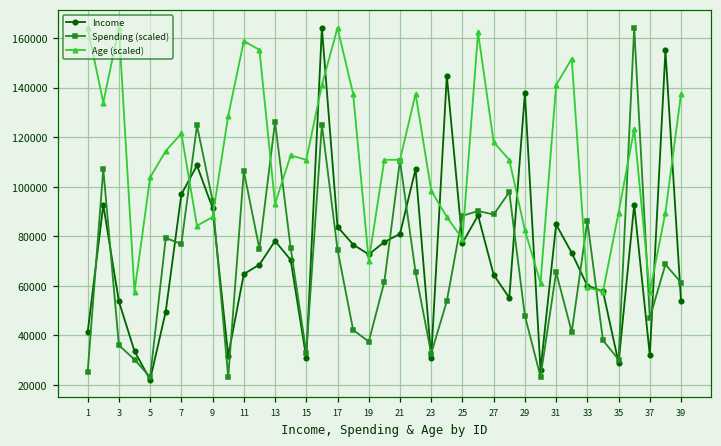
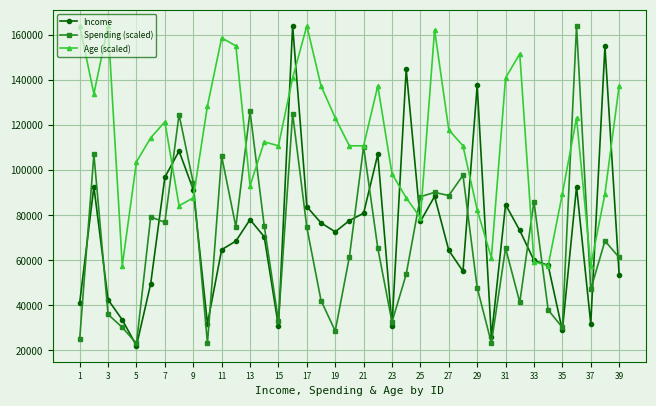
  {
    "Income": {
      "1": 41000,
-     "3": 54000,
+     "3": 43000,
      "7": 97000,
      "9": 91000,
      "11": 65000,
      "13": 78000,
      "15": 31000,
      "17": 84000,
      "19": 73000,
      "21": 81000,
      "23": 31000,
      "25": 77000,
      "27": 64000,
      "29": 138000,
      "31": 85000,
      "35": 29000,
      "37": 32000,
      "39": 54000
    },
    "Spending (scaled)": {
      "1": 25000,
      "3": 36000,
      "7": 77000,
      "9": 94000,
      "11": 106000,
      "13": 126000,
      "15": 33000,
      "17": 75000,
-     "19": 37000,
+     "19": 29000,
      "23": 33000,
      "25": 88000,
      "27": 89000,
      "29": 48000,
      "31": 65000,
      "33": 86000,
      "35": 30000,
      "37": 47000,
      "39": 61000
    },
    "Age (scaled)": {
      "5": 104000,
      "7": 122000,
      "9": 88000,
      "11": 159000,
      "13": 93000,
      "15": 111000,
      "17": 164000,
-     "19": 70000,
+     "19": 123000,
      "23": 98000,
      "25": 79000,
      "27": 118000,
      "29": 82000,
      "31": 141000,
      "35": 90000,
      "37": 58000,
      "39": 138000
    }
  }
